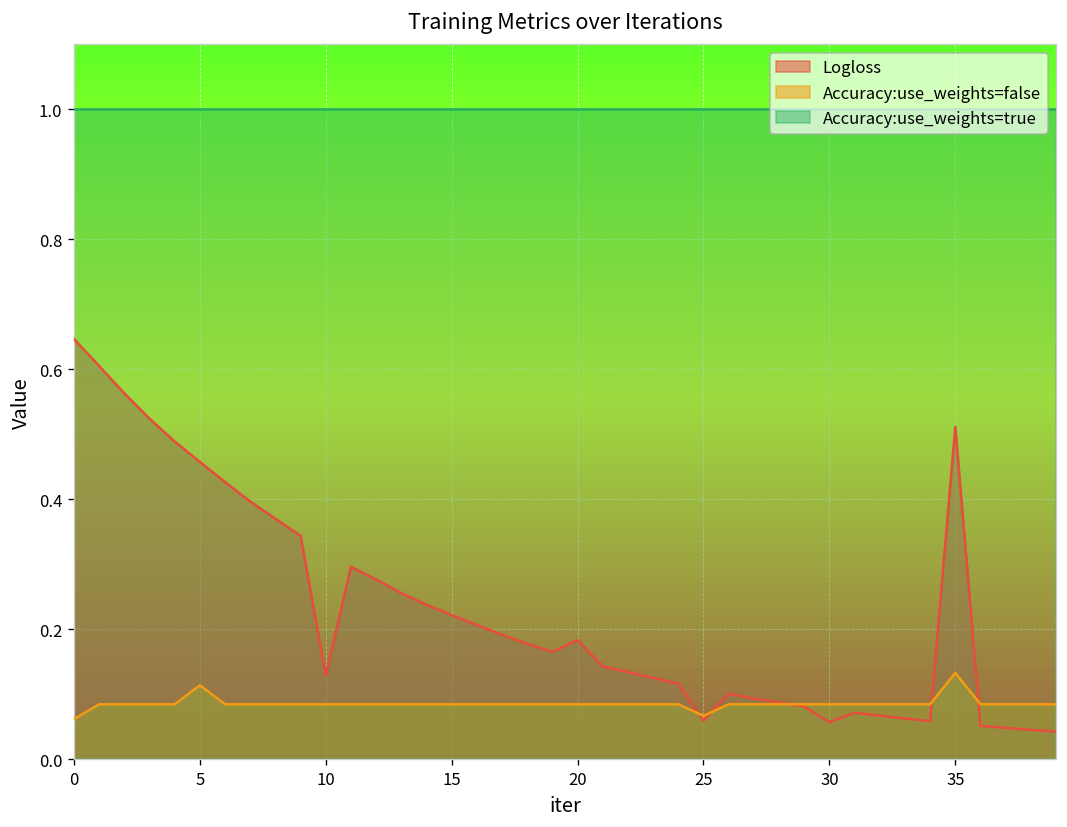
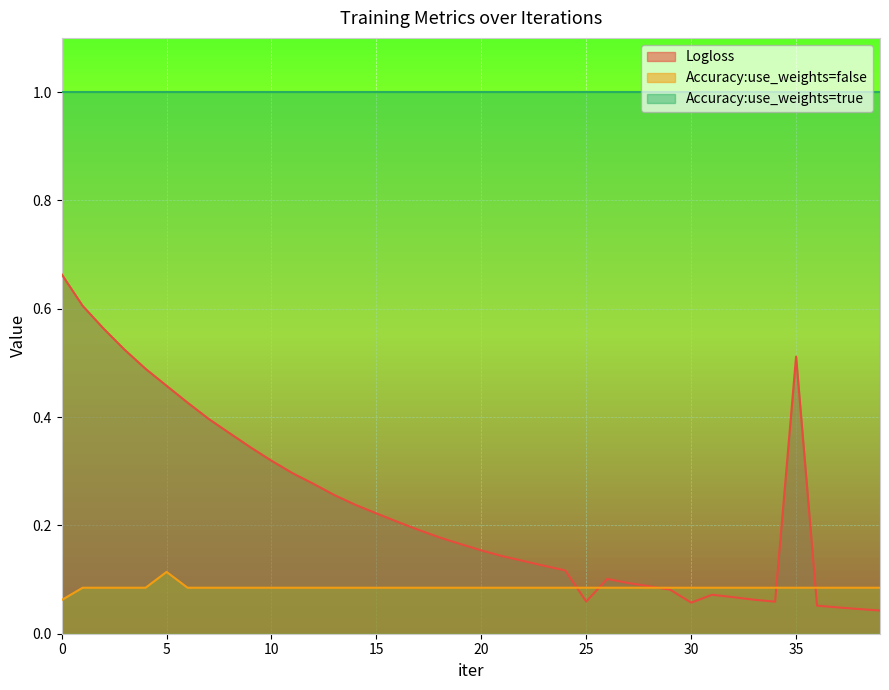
  {
    "Logloss": {
-     "0": 0.65,
+     "0": 0.66,
      "5": 0.46,
-     "10": 0.13,
+     "10": 0.32,
      "15": 0.22,
-     "20": 0.18,
+     "20": 0.15,
      "25": 0.06,
      "30": 0.06,
      "35": 0.51
    },
    "Accuracy:use_weights=false": {
      "0": 0.06,
      "5": 0.11,
      "10": 0.08,
      "15": 0.08,
      "20": 0.08,
-     "25": 0.07,
+     "25": 0.08,
      "30": 0.08,
-     "35": 0.13
+     "35": 0.08
    },
    "Accuracy:use_weights=true": {
      "0": 1.00,
      "5": 1.00,
      "10": 1.00,
      "15": 1.00,
      "20": 1.00,
      "25": 1.00
    }
  }
